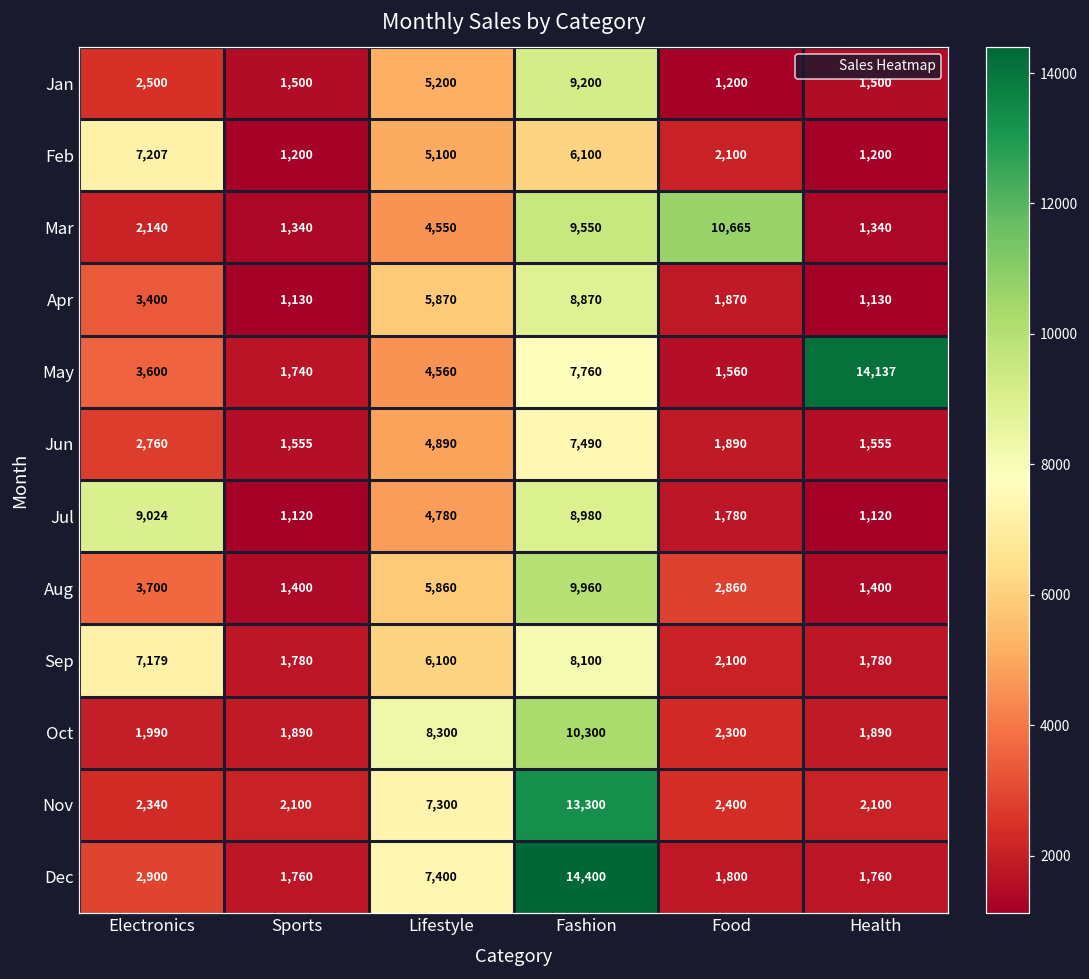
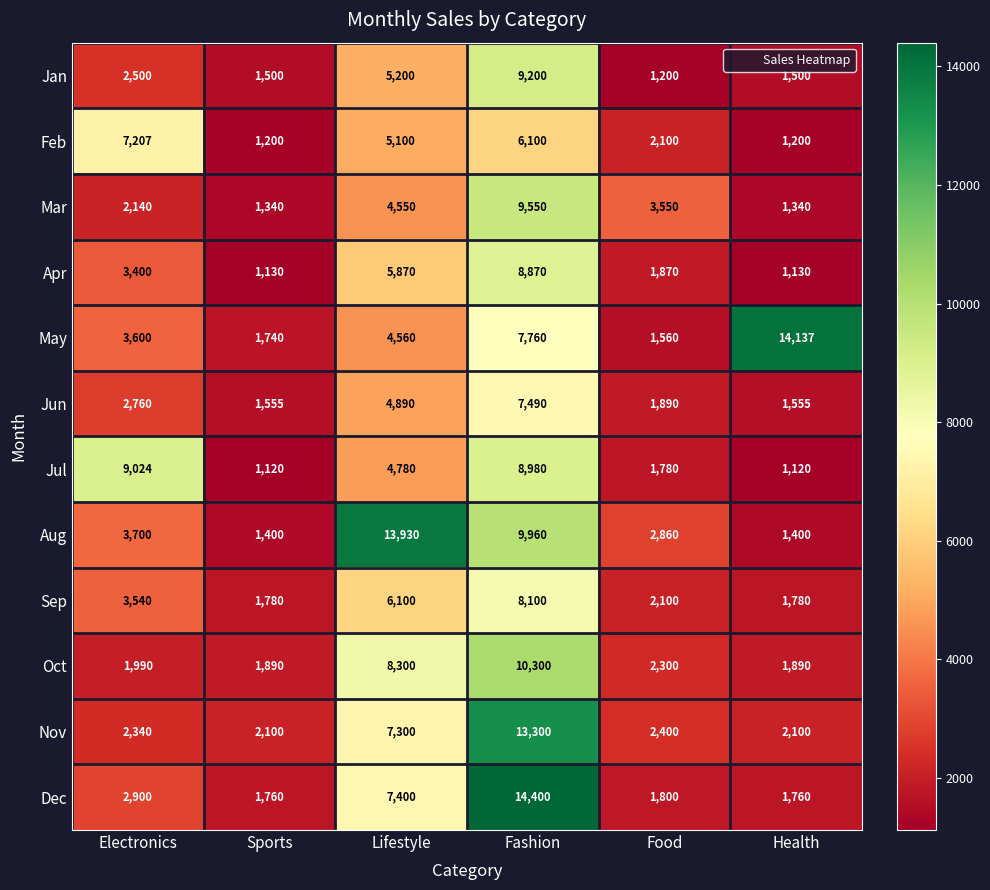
  {
    "Jan": {
      "Electronics": "2,500",
      "Sports": "1,500",
      "Lifestyle": "5,200",
      "Fashion": "9,200",
      "Food": "1,200"
    },
    "Feb": {
      "Electronics": "7,207",
      "Sports": "1,200",
      "Lifestyle": "5,100",
      "Fashion": "6,100",
      "Food": "2,100",
      "Health": "1,200"
    },
    "Mar": {
      "Electronics": "2,140",
      "Sports": "1,340",
      "Lifestyle": "4,550",
      "Fashion": "9,550",
-     "Food": "10,665",
+     "Food": "3,550",
      "Health": "1,340"
    },
    "Apr": {
      "Electronics": "3,400",
      "Sports": "1,130",
      "Lifestyle": "5,870",
      "Fashion": "8,870",
      "Food": "1,870",
      "Health": "1,130"
    },
    "May": {
      "Electronics": "3,600",
      "Sports": "1,740",
      "Lifestyle": "4,560",
      "Fashion": "7,760",
      "Food": "1,560",
      "Health": "14,137"
    },
    "Jun": {
      "Electronics": "2,760",
      "Sports": "1,555",
      "Lifestyle": "4,890",
      "Fashion": "7,490",
      "Food": "1,890",
      "Health": "1,555"
    },
    "Jul": {
      "Electronics": "9,024",
      "Sports": "1,120",
      "Lifestyle": "4,780",
      "Fashion": "8,980",
      "Food": "1,780",
      "Health": "1,120"
    },
    "Aug": {
      "Electronics": "3,700",
      "Sports": "1,400",
-     "Lifestyle": "5,860",
+     "Lifestyle": "13,930",
      "Fashion": "9,960",
      "Food": "2,860",
      "Health": "1,400"
    },
    "Sep": {
-     "Electronics": "7,179",
+     "Electronics": "3,540",
      "Sports": "1,780",
      "Lifestyle": "6,100",
      "Fashion": "8,100",
      "Food": "2,100",
      "Health": "1,780"
    },
    "Oct": {
      "Electronics": "1,990",
      "Sports": "1,890",
      "Lifestyle": "8,300",
      "Fashion": "10,300",
      "Food": "2,300",
      "Health": "1,890"
    },
    "Nov": {
      "Electronics": "2,340",
      "Sports": "2,100",
      "Lifestyle": "7,300",
      "Fashion": "13,300",
      "Food": "2,400",
      "Health": "2,100"
    },
    "Dec": {
      "Electronics": "2,900",
      "Sports": "1,760",
      "Lifestyle": "7,400",
      "Fashion": "14,400",
      "Food": "1,800",
      "Health": "1,760"
    }
  }
